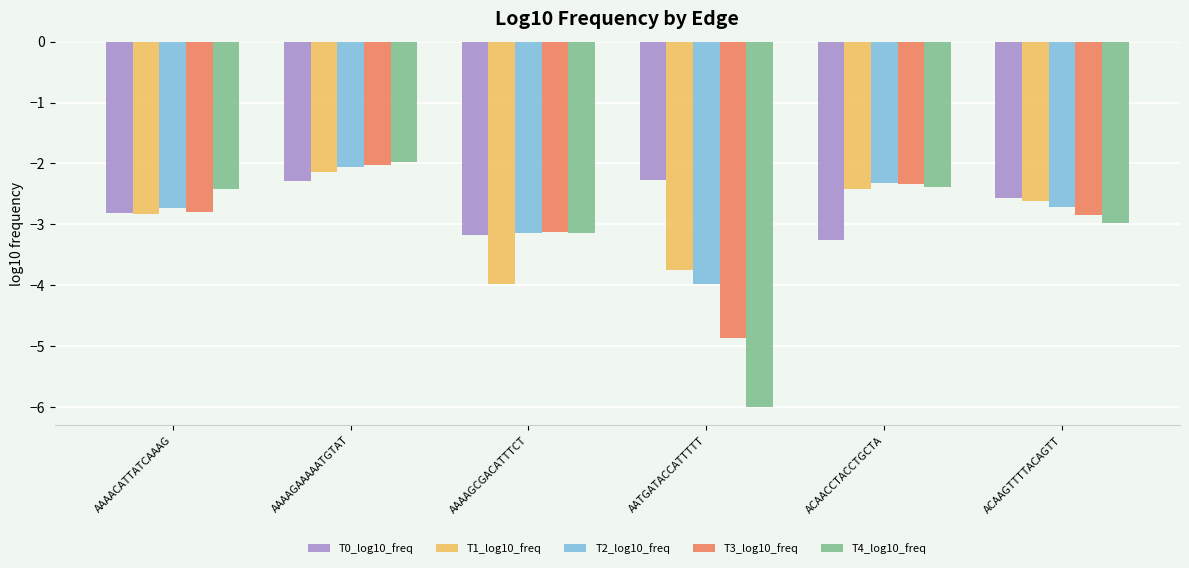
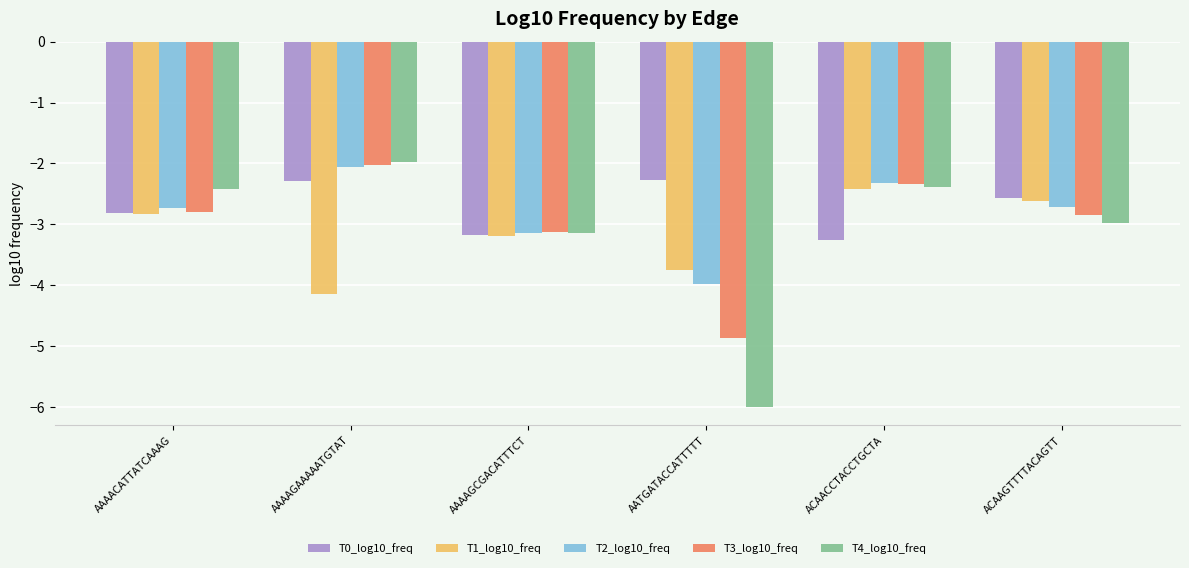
  {
    "T0_log10_freq": {
      "AAAACATTATCAAAG": -2.8,
      "AAAAGAAAAATGTAT": -2.3,
      "AAAAGCGACATTTCT": -3.2,
      "AATGATACCATTTTT": -2.3,
      "ACAACCTACCTGCTA": -3.3,
      "ACAAGTTTTACAGTT": -2.6
    },
    "T1_log10_freq": {
      "AAAACATTATCAAAG": -2.8,
-     "AAAAGAAAAATGTAT": -2.1,
-     "AAAAGCGACATTTCT": -4.0,
+     "AAAAGAAAAATGTAT": -4.1,
+     "AAAAGCGACATTTCT": -3.2,
      "AATGATACCATTTTT": -3.7,
      "ACAACCTACCTGCTA": -2.4,
      "ACAAGTTTTACAGTT": -2.6
    },
    "T2_log10_freq": {
      "AAAACATTATCAAAG": -2.7,
      "AAAAGAAAAATGTAT": -2.1,
      "AAAAGCGACATTTCT": -3.1,
      "AATGATACCATTTTT": -4.0,
      "ACAACCTACCTGCTA": -2.3,
      "ACAAGTTTTACAGTT": -2.7
    },
    "T3_log10_freq": {
      "AAAACATTATCAAAG": -2.8,
      "AAAAGAAAAATGTAT": -2.0,
      "AAAAGCGACATTTCT": -3.1,
      "AATGATACCATTTTT": -4.9,
      "ACAACCTACCTGCTA": -2.3,
      "ACAAGTTTTACAGTT": -2.8
    },
    "T4_log10_freq": {
      "AAAACATTATCAAAG": -2.4,
      "AAAAGAAAAATGTAT": -2.0,
      "AAAAGCGACATTTCT": -3.1,
      "AATGATACCATTTTT": -6.0,
      "ACAACCTACCTGCTA": -2.4,
      "ACAAGTTTTACAGTT": -3.0
    }
  }
